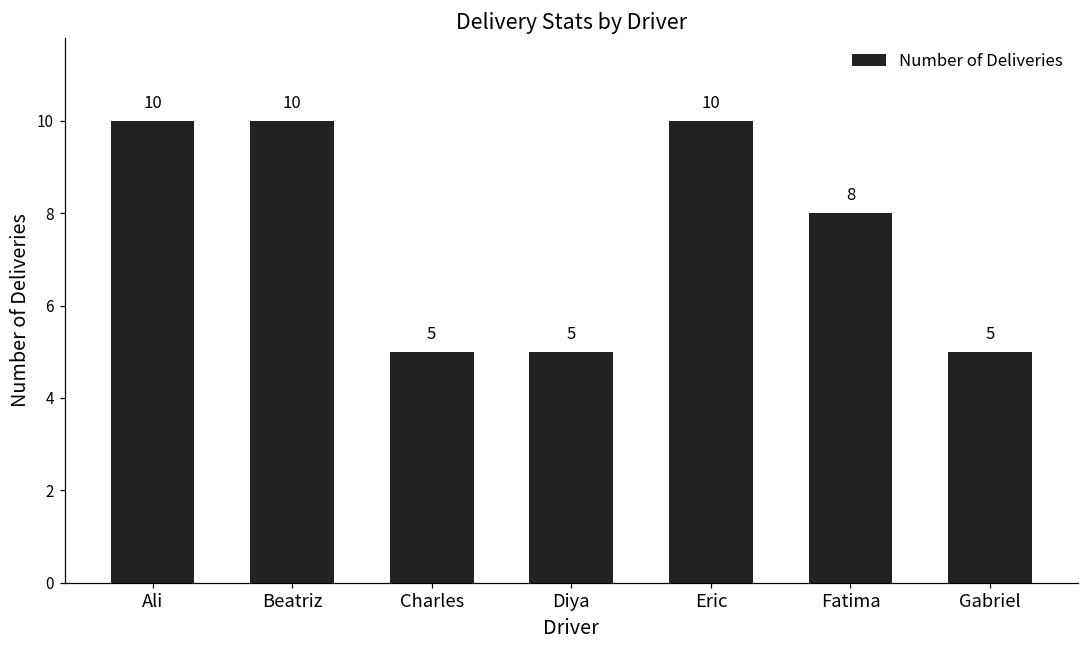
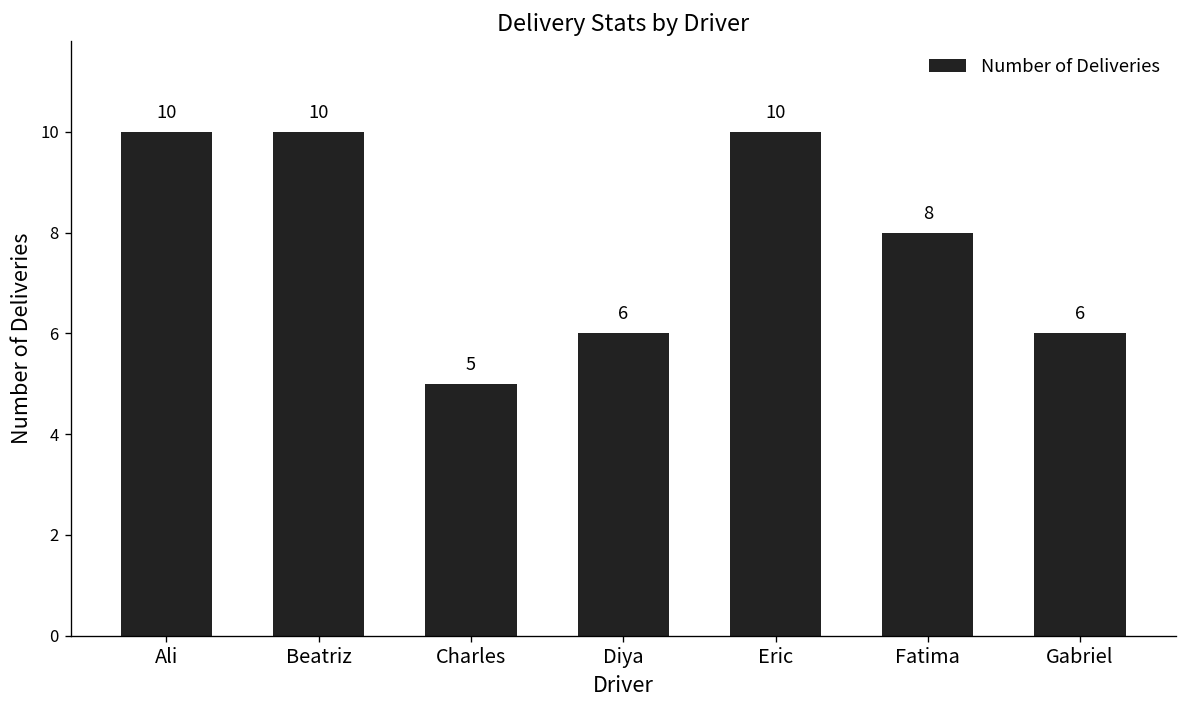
  {
    "Ali": 10,
    "Beatriz": 10,
    "Charles": 5,
-   "Diya": 5,
+   "Diya": 6,
    "Eric": 10,
    "Fatima": 8,
-   "Gabriel": 5
+   "Gabriel": 6
  }
